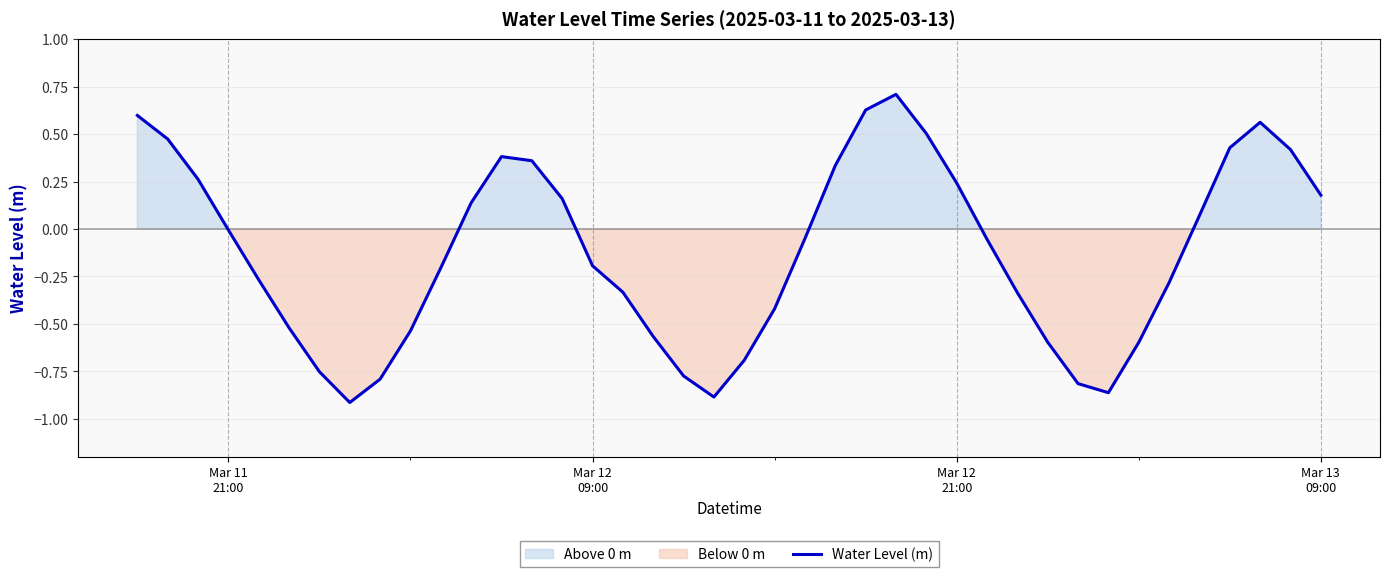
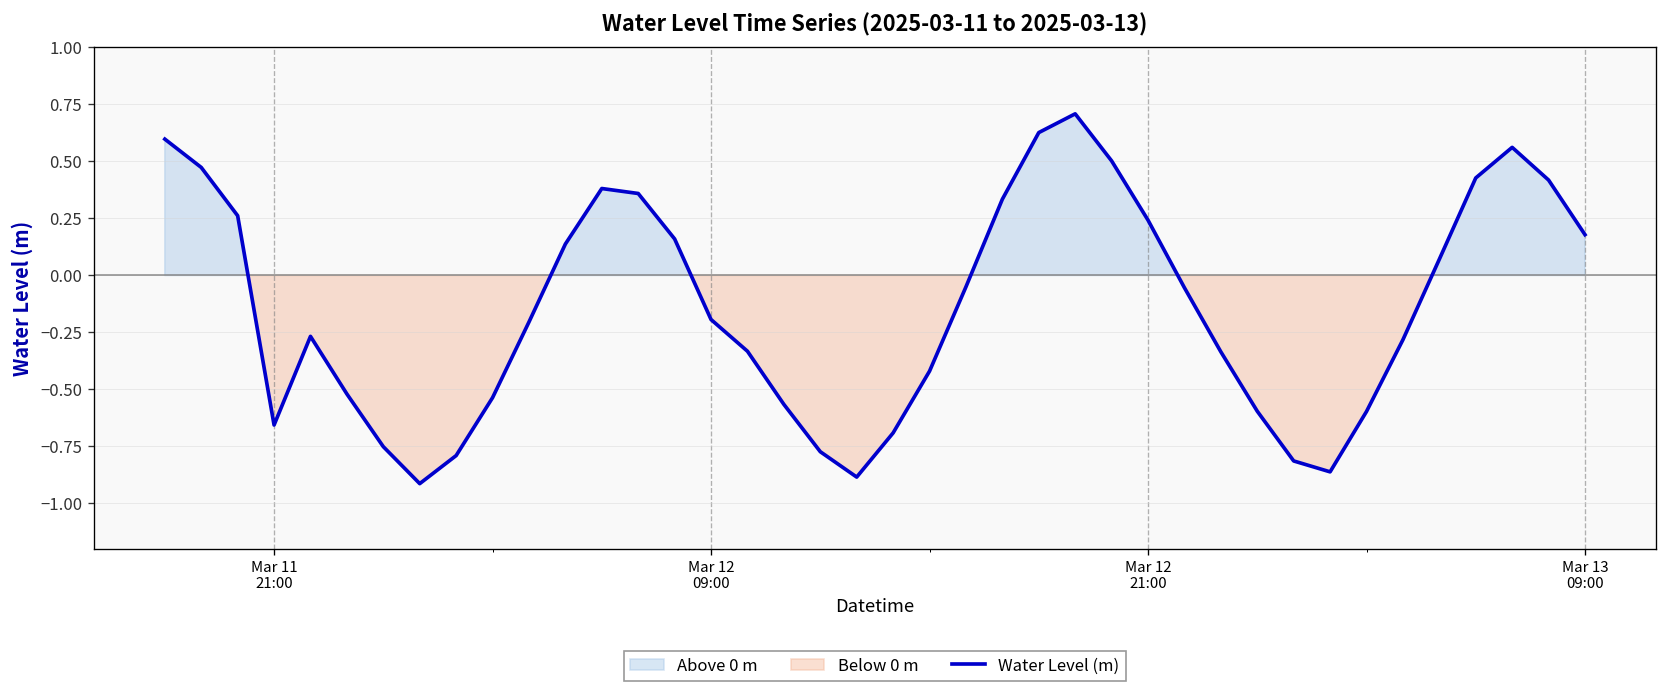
  {
-   "Mar 11 21:00": -0.01,
+   "Mar 11 21:00": -0.66,
    "Mar 12 09:00": -0.19,
    "Mar 12 21:00": 0.24,
    "Mar 13 09:00": 0.18
  }
